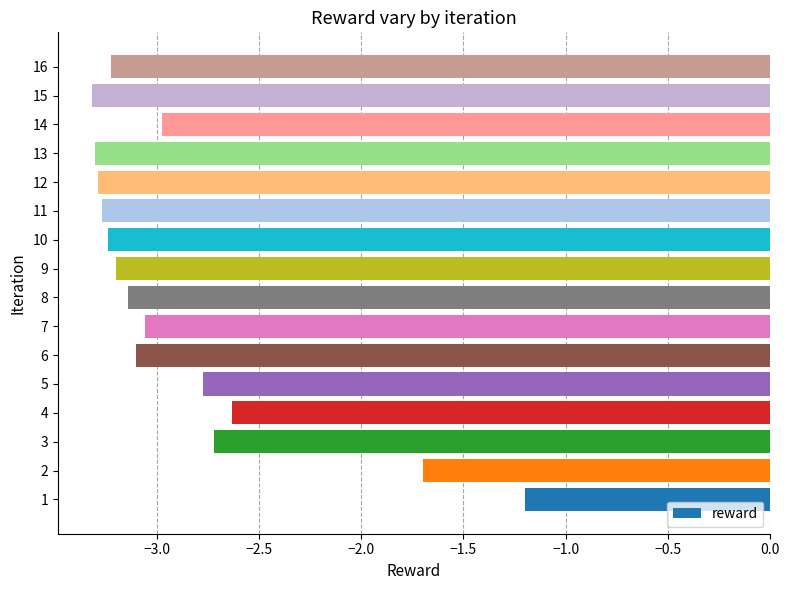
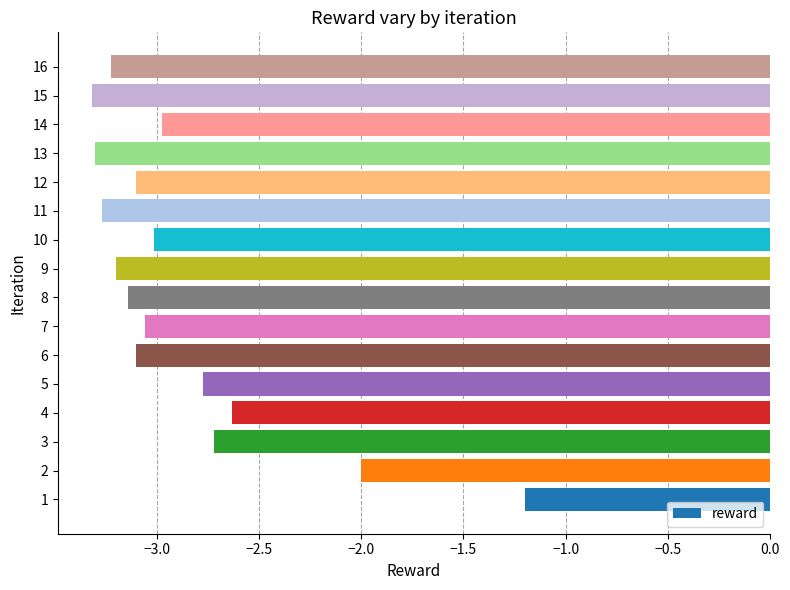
  {
    "16": -3.22,
    "15": -3.32,
    "14": -2.97,
    "13": -3.30,
-   "12": -3.29,
+   "12": -3.10,
    "11": -3.27,
-   "10": -3.24,
+   "10": -3.01,
    "9": -3.20,
    "8": -3.14,
    "7": -3.06,
    "6": -3.10,
    "5": -2.77,
    "4": -2.63,
    "3": -2.72,
-   "2": -1.7,
+   "2": -2.0,
    "1": -1.20
  }
